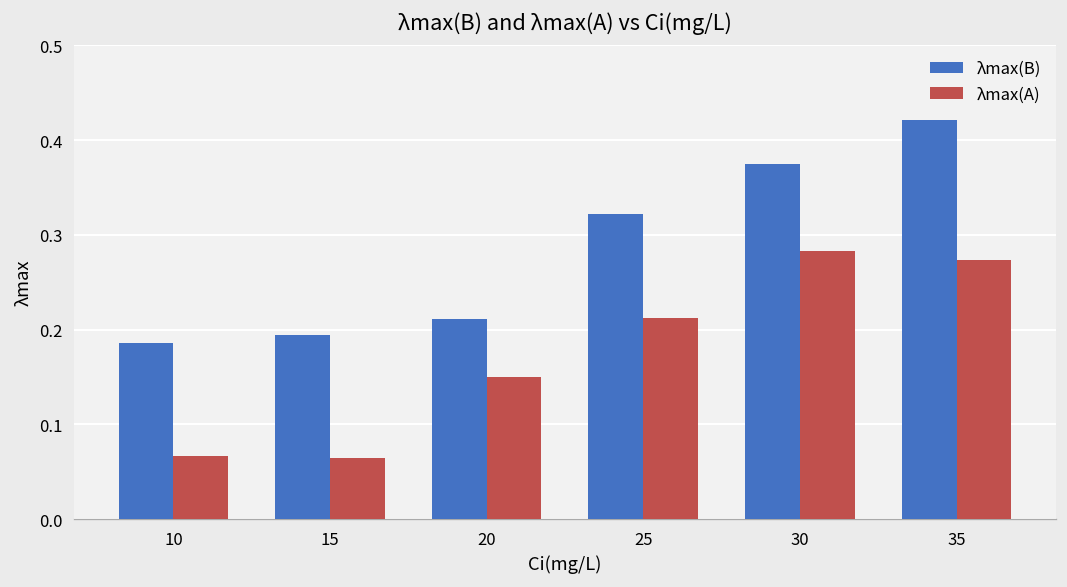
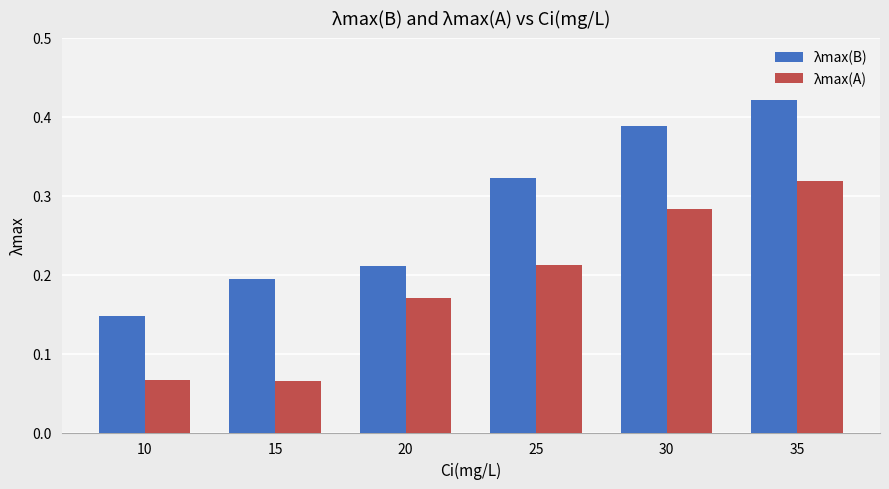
  {
    "λmax(B)": {
-     "10": 0.19,
+     "10": 0.15,
      "15": 0.19,
      "20": 0.21,
      "25": 0.32,
-     "30": 0.38,
+     "30": 0.39,
      "35": 0.42
    },
    "λmax(A)": {
      "10": 0.07,
      "15": 0.07,
-     "20": 0.15,
+     "20": 0.17,
      "25": 0.21,
      "30": 0.28,
-     "35": 0.27
+     "35": 0.32
    }
  }
